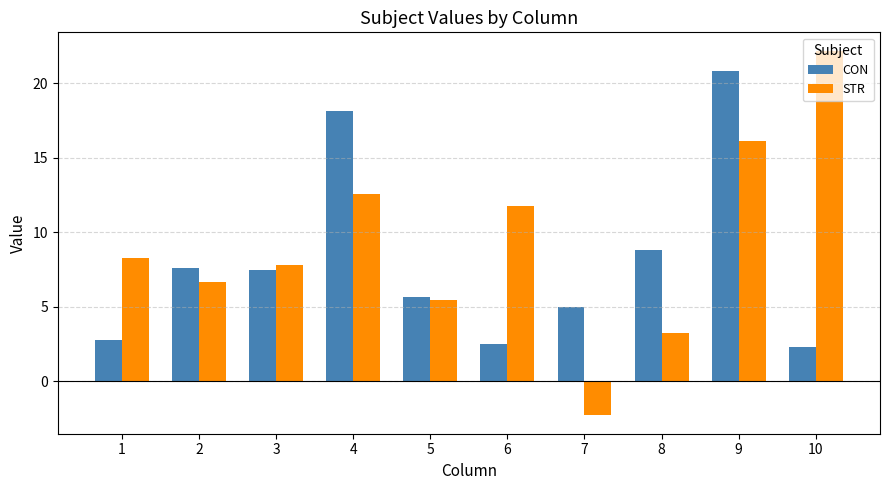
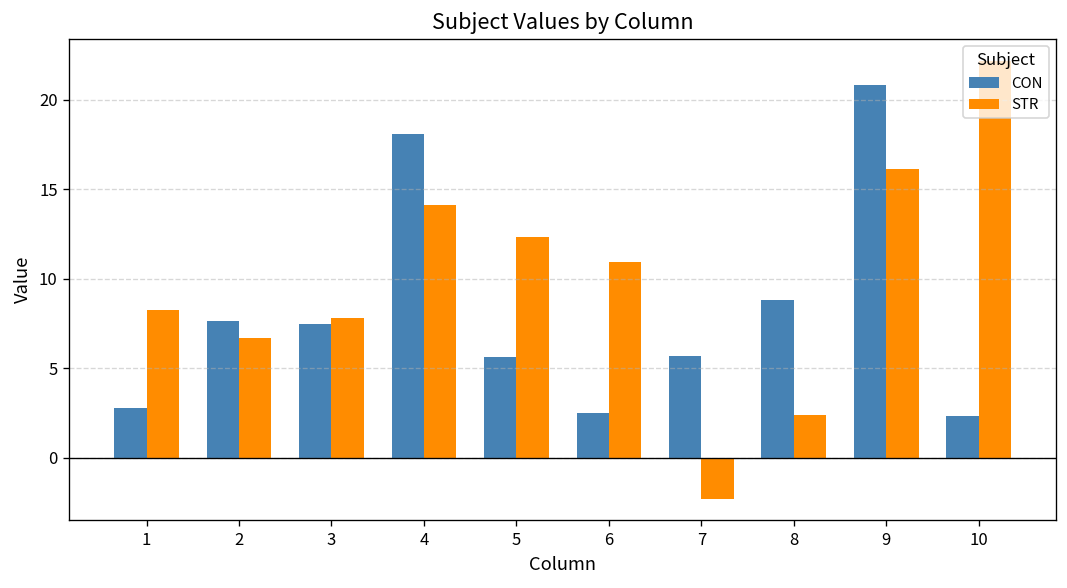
  {
    "CON": {
      "1": 2.8,
      "2": 7.6,
      "3": 7.5,
      "4": 18.1,
      "5": 5.6,
      "6": 2.5,
-     "7": 5.0,
+     "7": 5.7,
      "8": 8.8,
      "9": 20.8,
      "10": 2.3
    },
    "STR": {
      "1": 8.3,
      "2": 6.7,
      "3": 7.8,
-     "4": 12.5,
-     "5": 5.4,
-     "6": 11.7,
+     "4": 14.1,
+     "5": 12.3,
+     "6": 11.0,
      "7": -2.3,
-     "8": 3.3,
+     "8": 2.4,
      "9": 16.1
    }
  }
